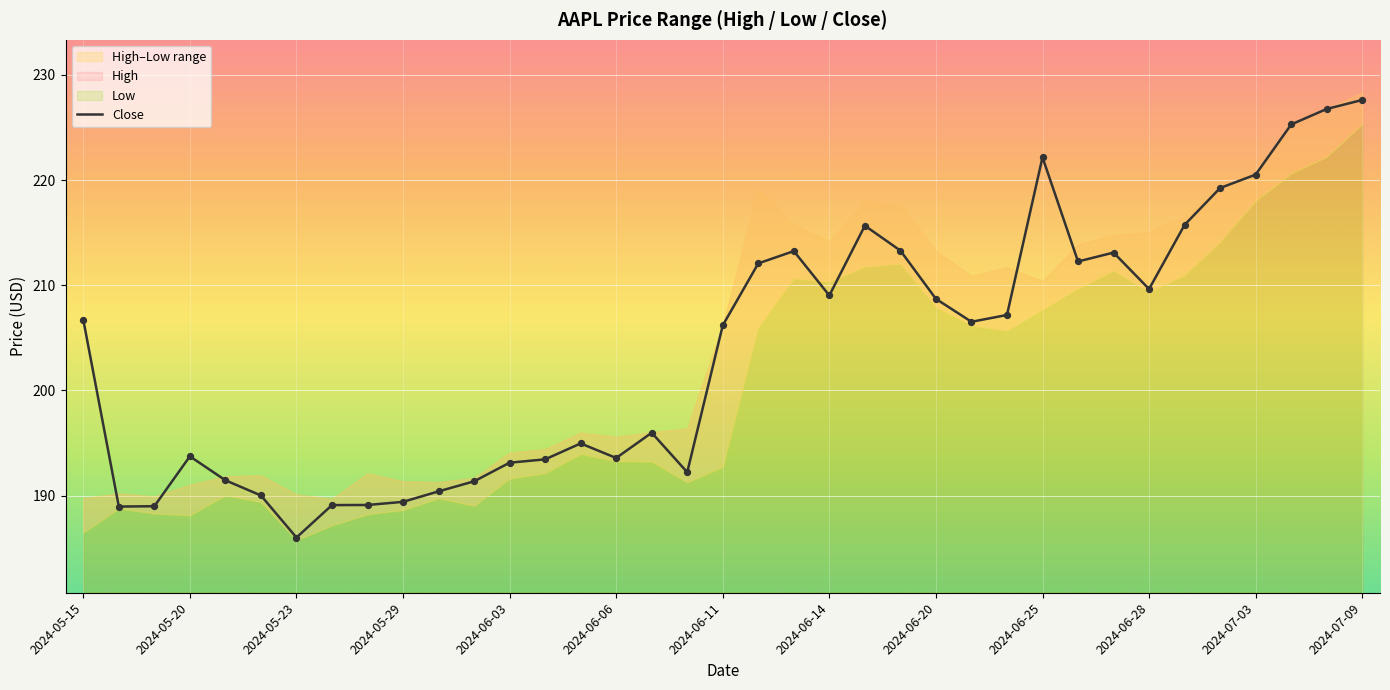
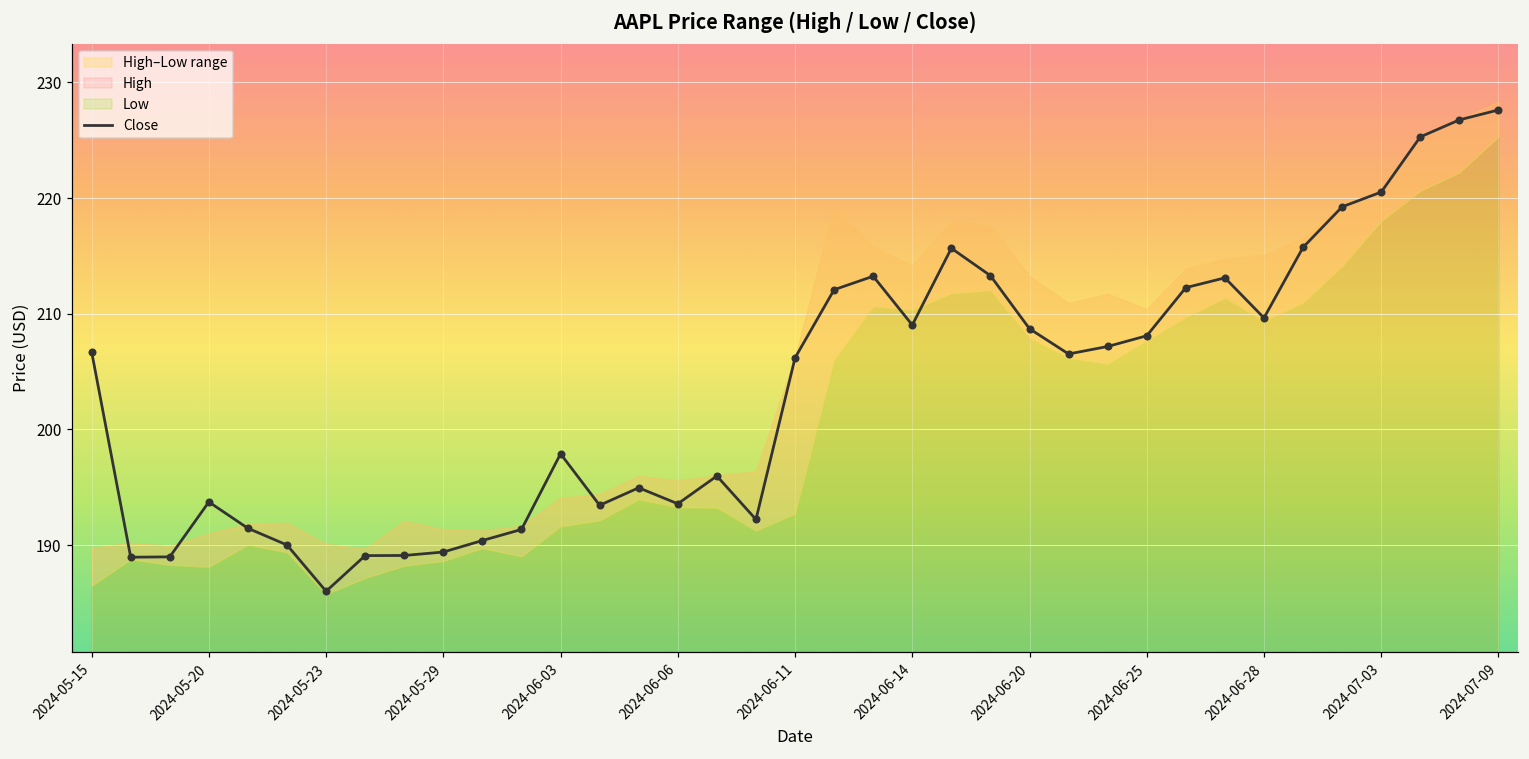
  {
    "Close": {
      "2024-05-15": 206.7,
      "2024-05-20": 193.7,
      "2024-05-23": 186.0,
      "2024-05-29": 189.4,
-     "2024-06-03": 193.1,
+     "2024-06-03": 197.9,
      "2024-06-06": 193.6,
      "2024-06-14": 209.0,
      "2024-06-20": 208.7,
-     "2024-06-25": 222.2,
+     "2024-06-25": 208.1,
      "2024-06-28": 209.6,
      "2024-07-09": 227.6
    }
  }
